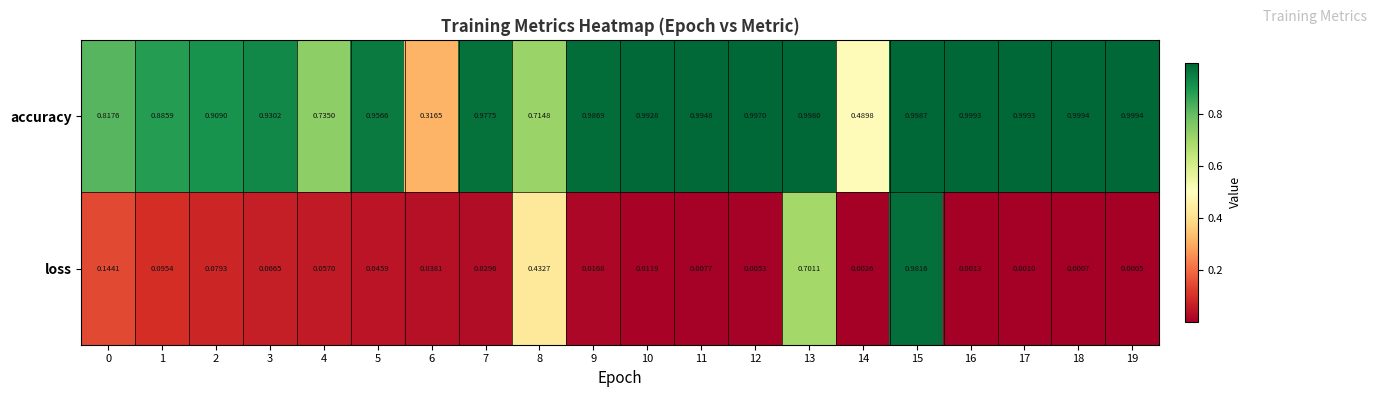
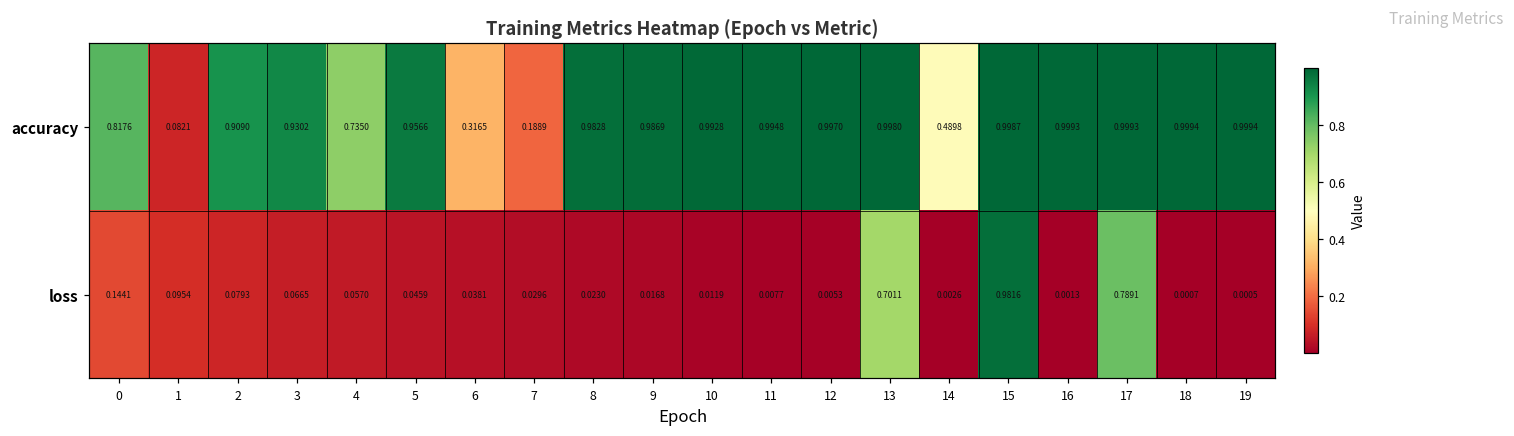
  {
    "accuracy": {
      "0": 0.8176,
-     "1": 0.8859,
+     "1": 0.0821,
      "2": 0.9090,
      "3": 0.9302,
      "4": 0.7350,
      "5": 0.9566,
      "6": 0.3165,
-     "7": 0.9775,
-     "8": 0.7148,
+     "7": 0.1889,
+     "8": 0.9828,
      "9": 0.9869,
      "10": 0.9928,
      "11": 0.9948,
      "12": 0.9970,
      "13": 0.9980,
      "14": 0.4898,
      "15": 0.9987,
      "16": 0.9993,
      "17": 0.9993,
      "18": 0.9994,
      "19": 0.9994
    },
    "loss": {
      "0": 0.1441,
      "1": 0.0954,
      "2": 0.0793,
      "3": 0.0665,
      "4": 0.0570,
      "5": 0.0459,
      "6": 0.0381,
      "7": 0.0296,
-     "8": 0.4327,
+     "8": 0.0230,
      "9": 0.0168,
      "10": 0.0119,
      "11": 0.0077,
      "12": 0.0053,
      "13": 0.7011,
      "14": 0.0026,
      "15": 0.9816,
      "16": 0.0013,
-     "17": 0.0010,
+     "17": 0.7891,
      "18": 0.0007,
      "19": 0.0005
    }
  }
